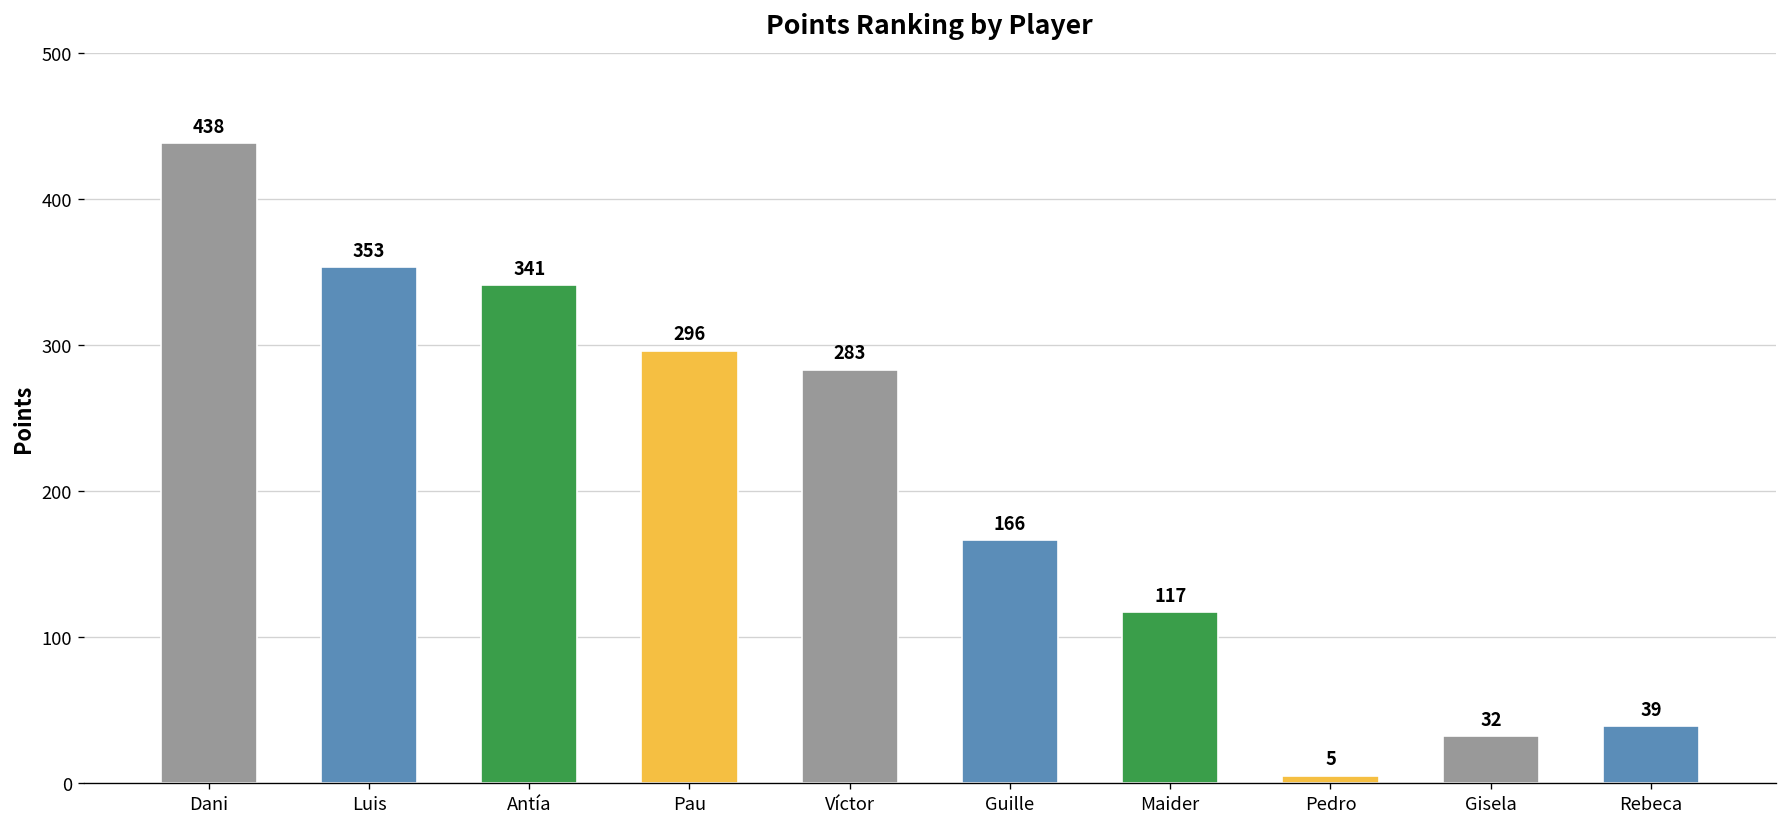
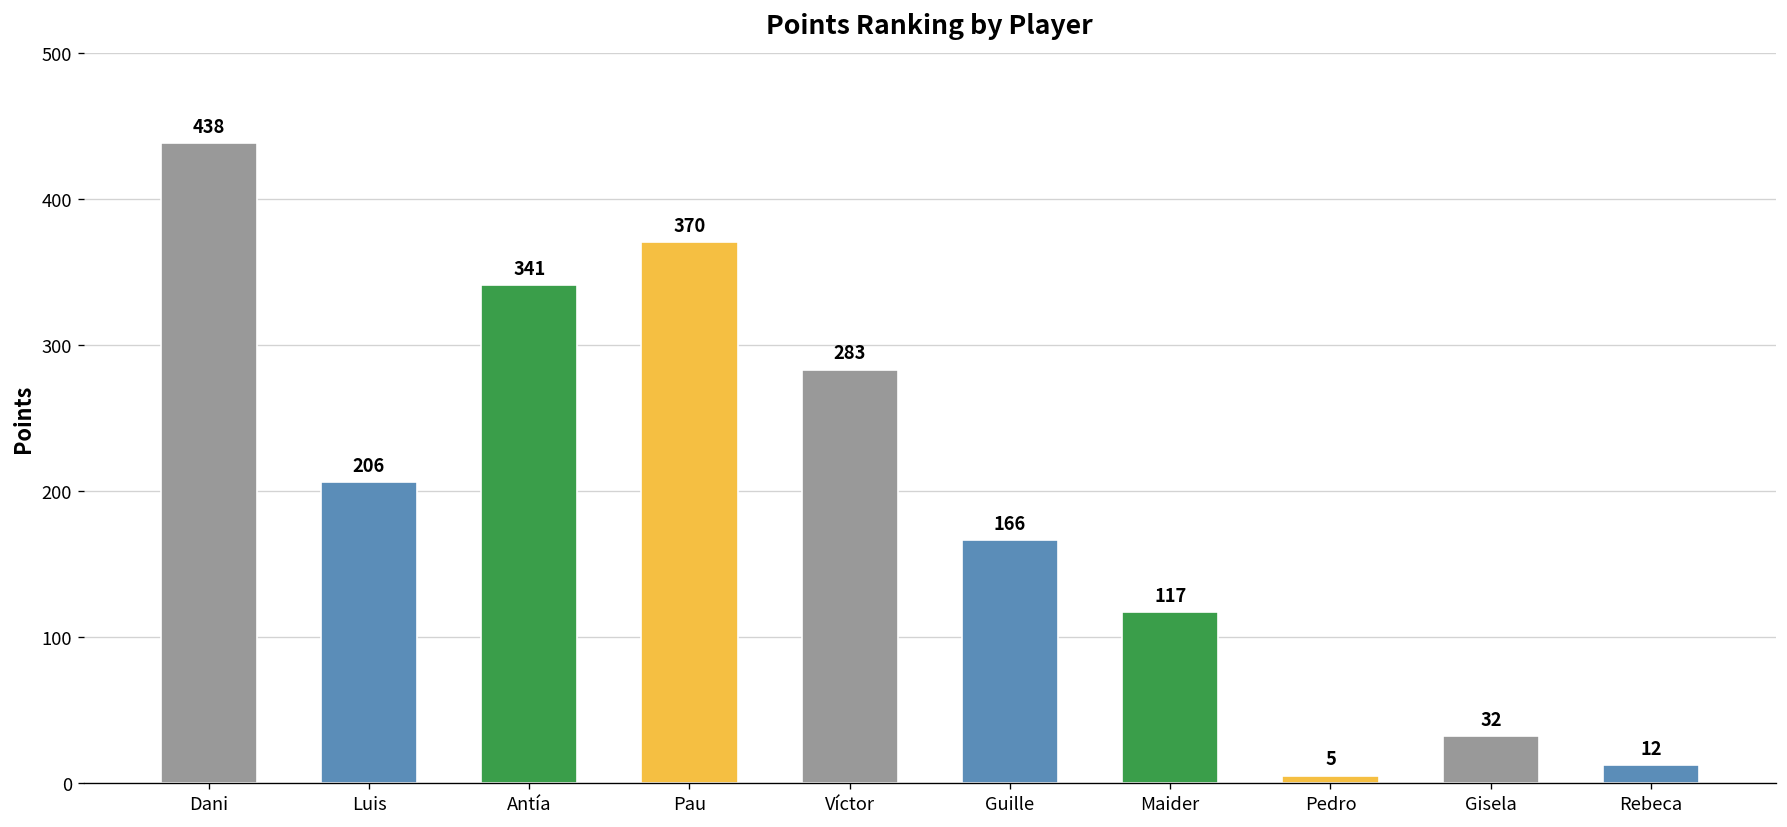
  {
    "Dani": 438,
-   "Luis": 353,
+   "Luis": 206,
    "Antía": 341,
-   "Pau": 296,
+   "Pau": 370,
    "Víctor": 283,
    "Guille": 166,
    "Maider": 117,
    "Pedro": 5,
    "Gisela": 32,
-   "Rebeca": 39
+   "Rebeca": 12
  }
